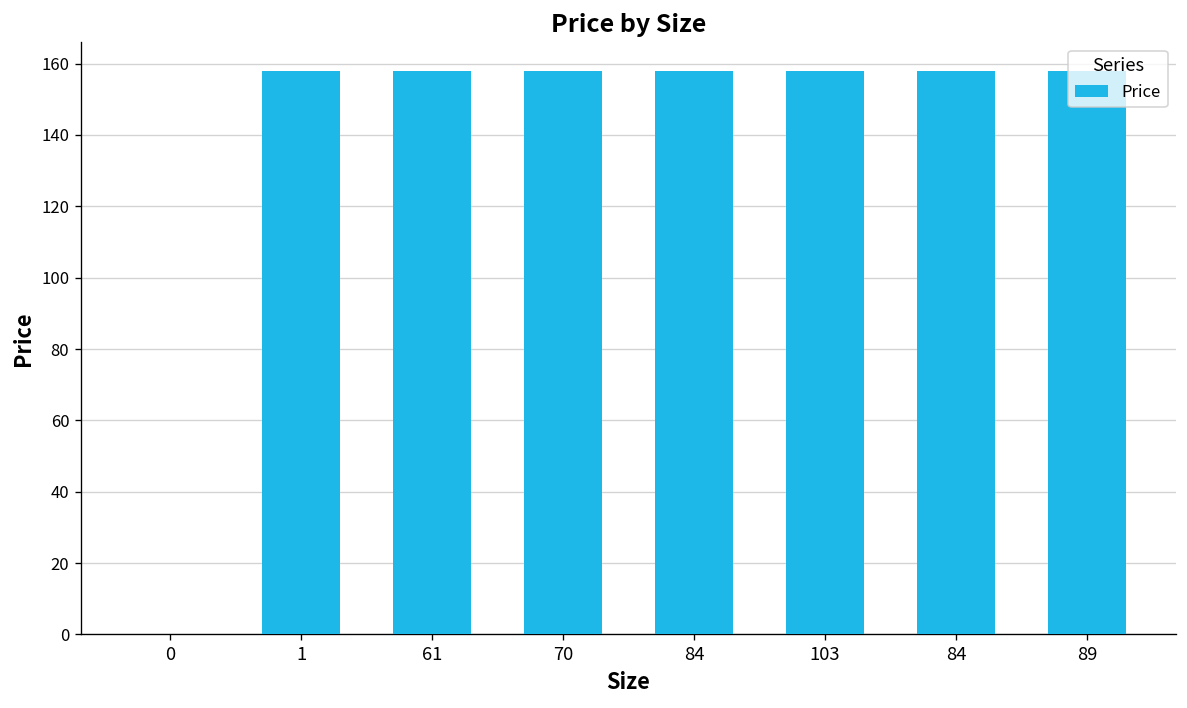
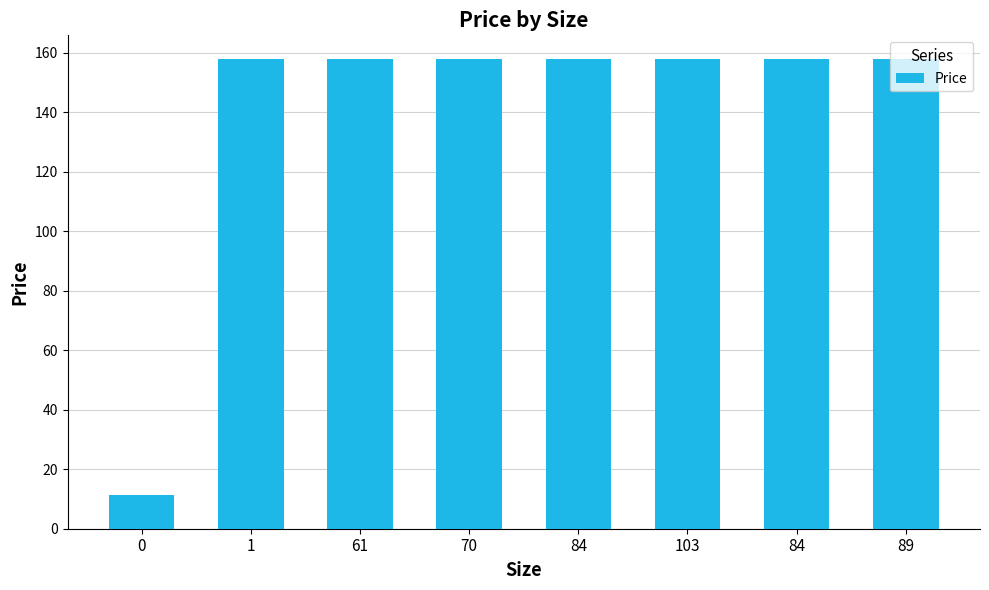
  {
-   "0": 0,
+   "0": 11,
    "1": 158,
    "61": 158,
    "70": 158,
    "103": 158
  }
